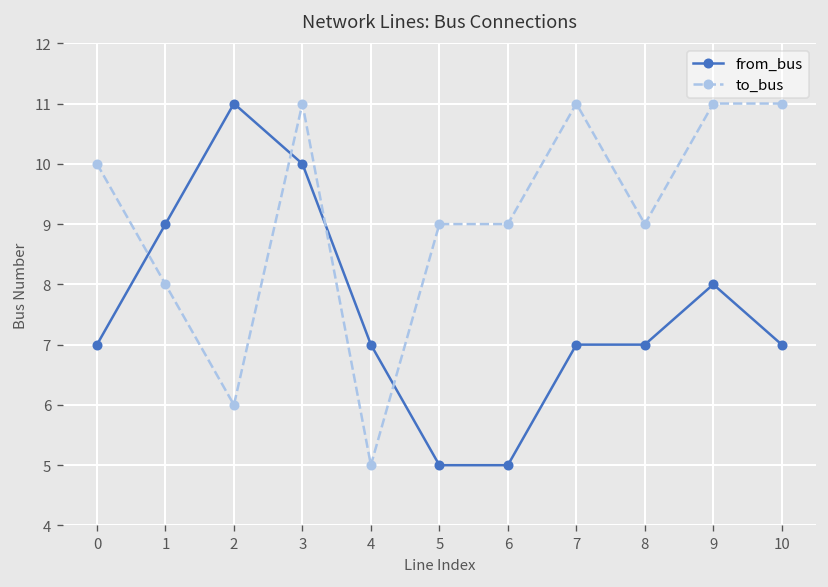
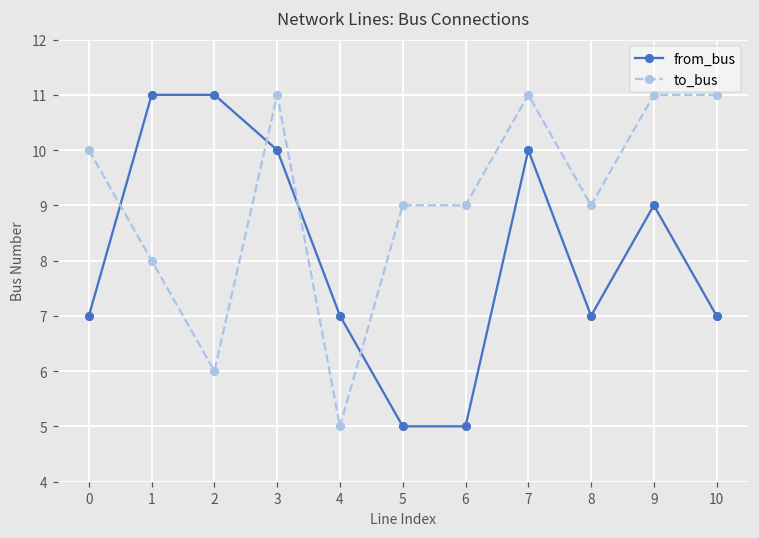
  {
    "from_bus": {
      "0": 7,
-     "1": 9,
+     "1": 11,
      "2": 11,
      "3": 10,
      "4": 7,
      "5": 5,
      "6": 5,
-     "7": 7,
+     "7": 10,
      "8": 7,
-     "9": 8,
+     "9": 9,
      "10": 7
    },
    "to_bus": {
      "0": 10,
      "1": 8,
      "2": 6,
      "3": 11,
      "4": 5,
      "5": 9,
      "6": 9,
      "7": 11,
      "8": 9,
      "9": 11,
      "10": 11
    }
  }
